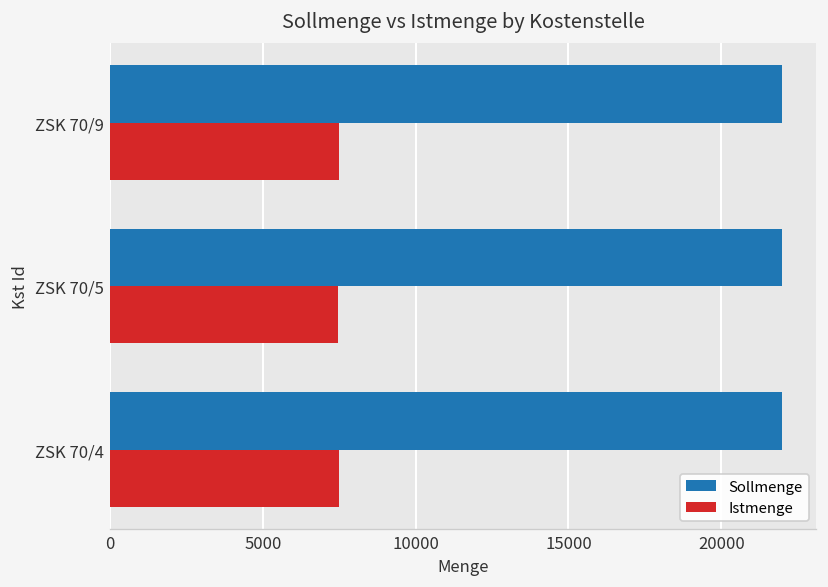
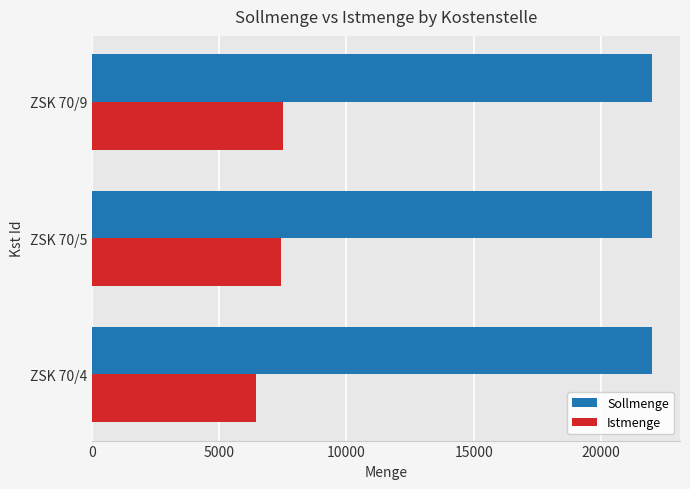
  {
    "Sollmenge": {
      "ZSK 70/9": 22000,
      "ZSK 70/5": 22000,
      "ZSK 70/4": 22000
    },
    "Istmenge": {
      "ZSK 70/9": 7500,
      "ZSK 70/5": 7400,
-     "ZSK 70/4": 7500
+     "ZSK 70/4": 6500
    }
  }
